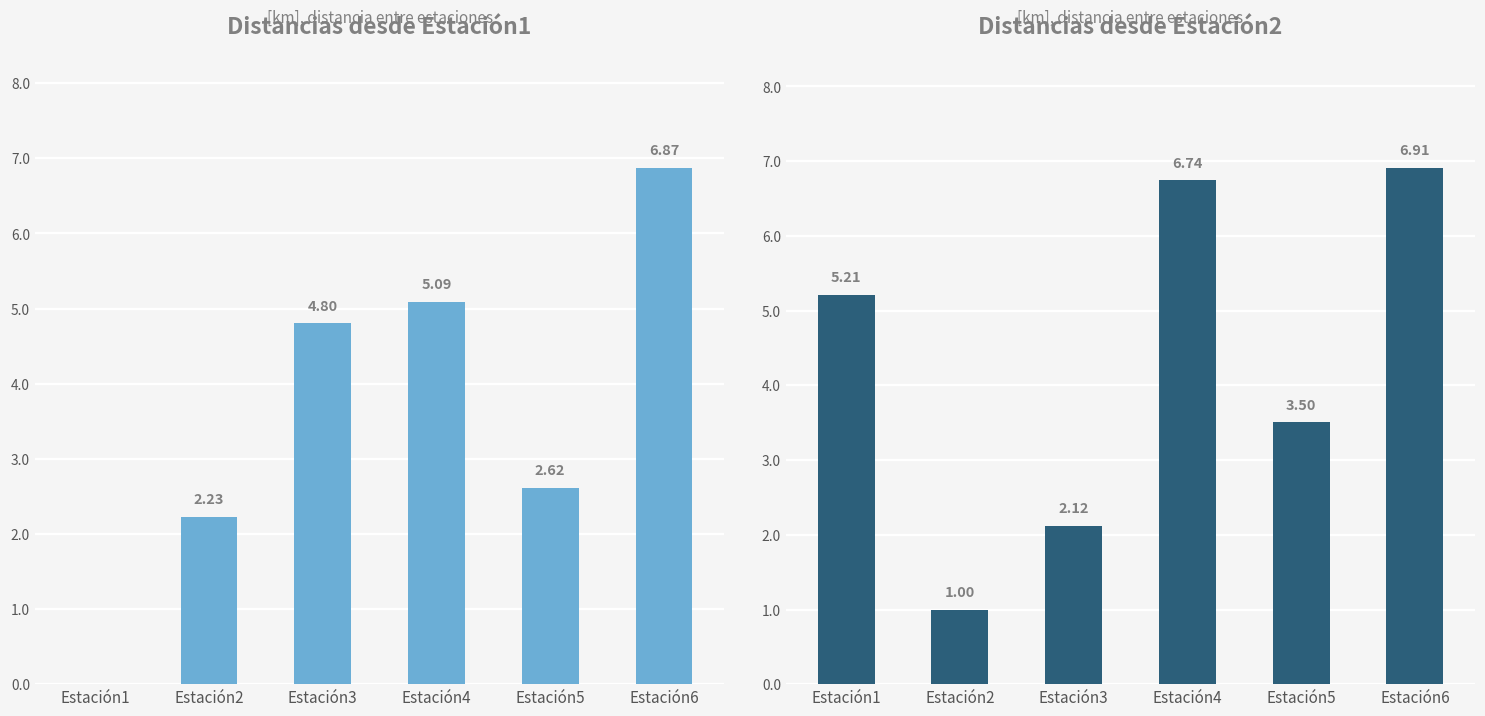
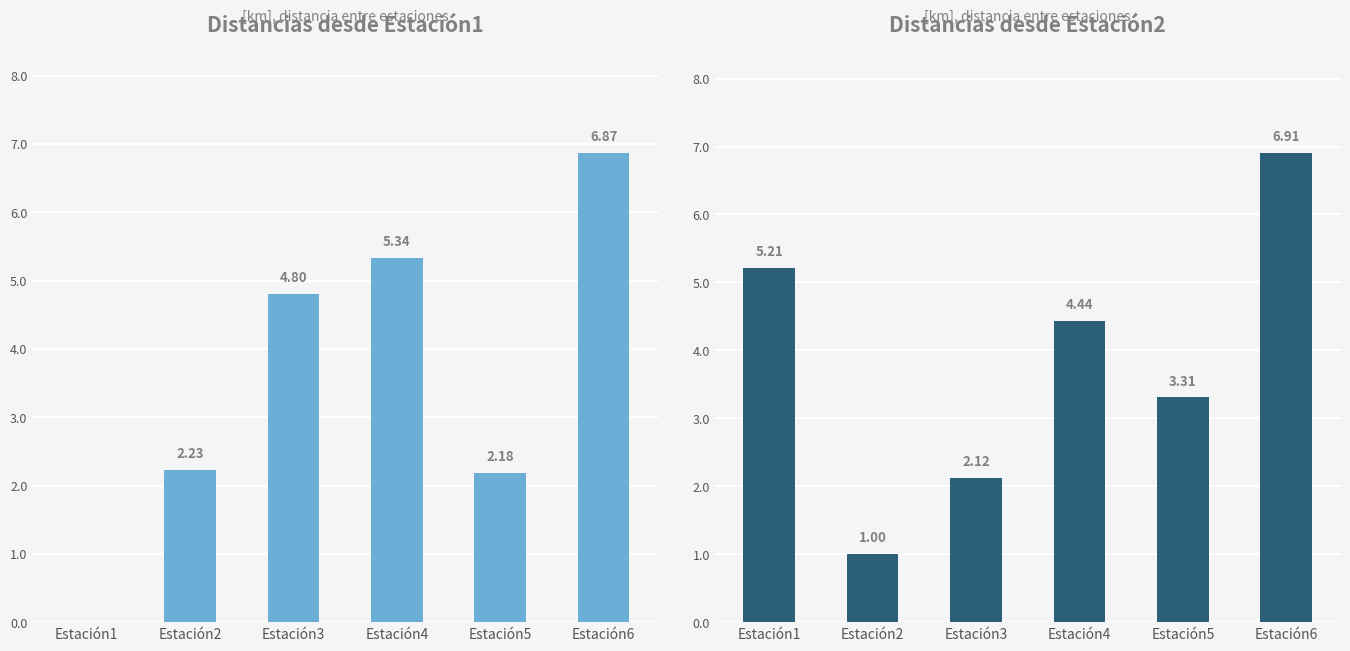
  {
    "Distancias desde Estación1": {
      "Estación2": 2.23,
      "Estación3": 4.80,
-     "Estación4": 5.09,
-     "Estación5": 2.62,
+     "Estación4": 5.34,
+     "Estación5": 2.18,
      "Estación6": 6.87
    },
    "Distancias desde Estación2": {
      "Estación1": 5.21,
      "Estación2": 1.00,
      "Estación3": 2.12,
-     "Estación4": 6.74,
-     "Estación5": 3.50,
+     "Estación4": 4.44,
+     "Estación5": 3.31,
      "Estación6": 6.91
    }
  }
